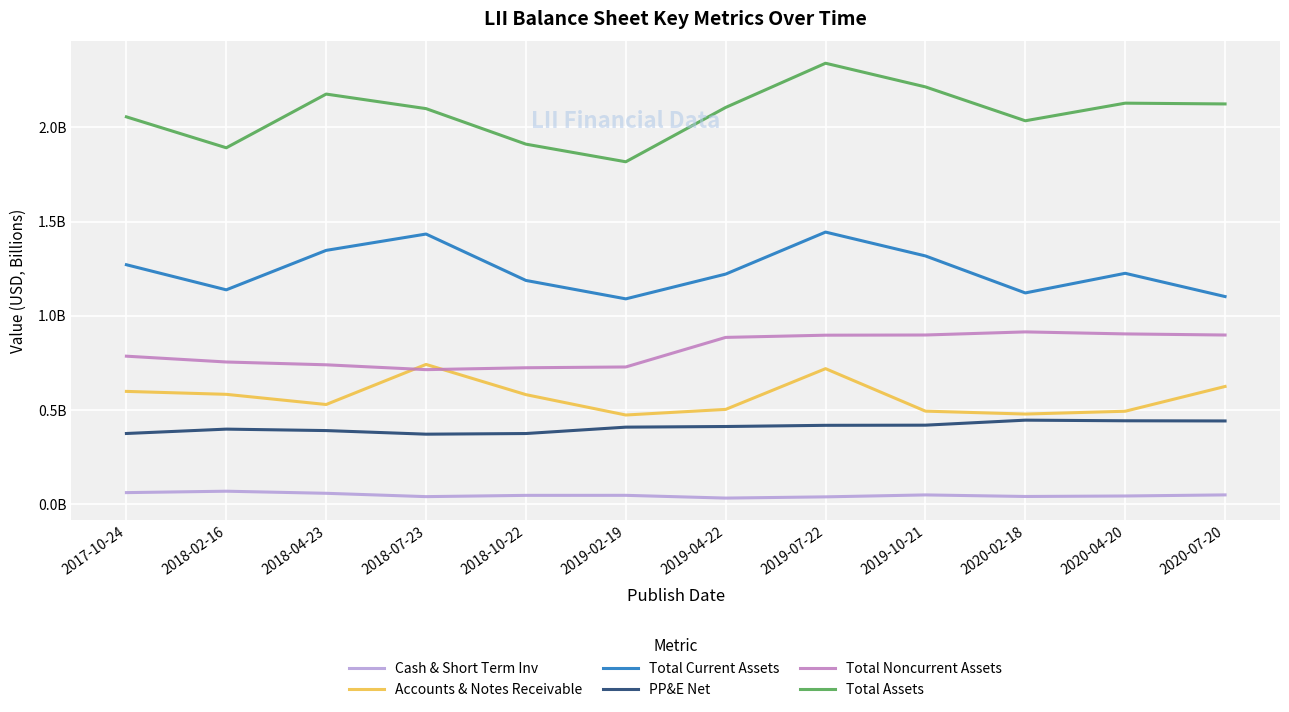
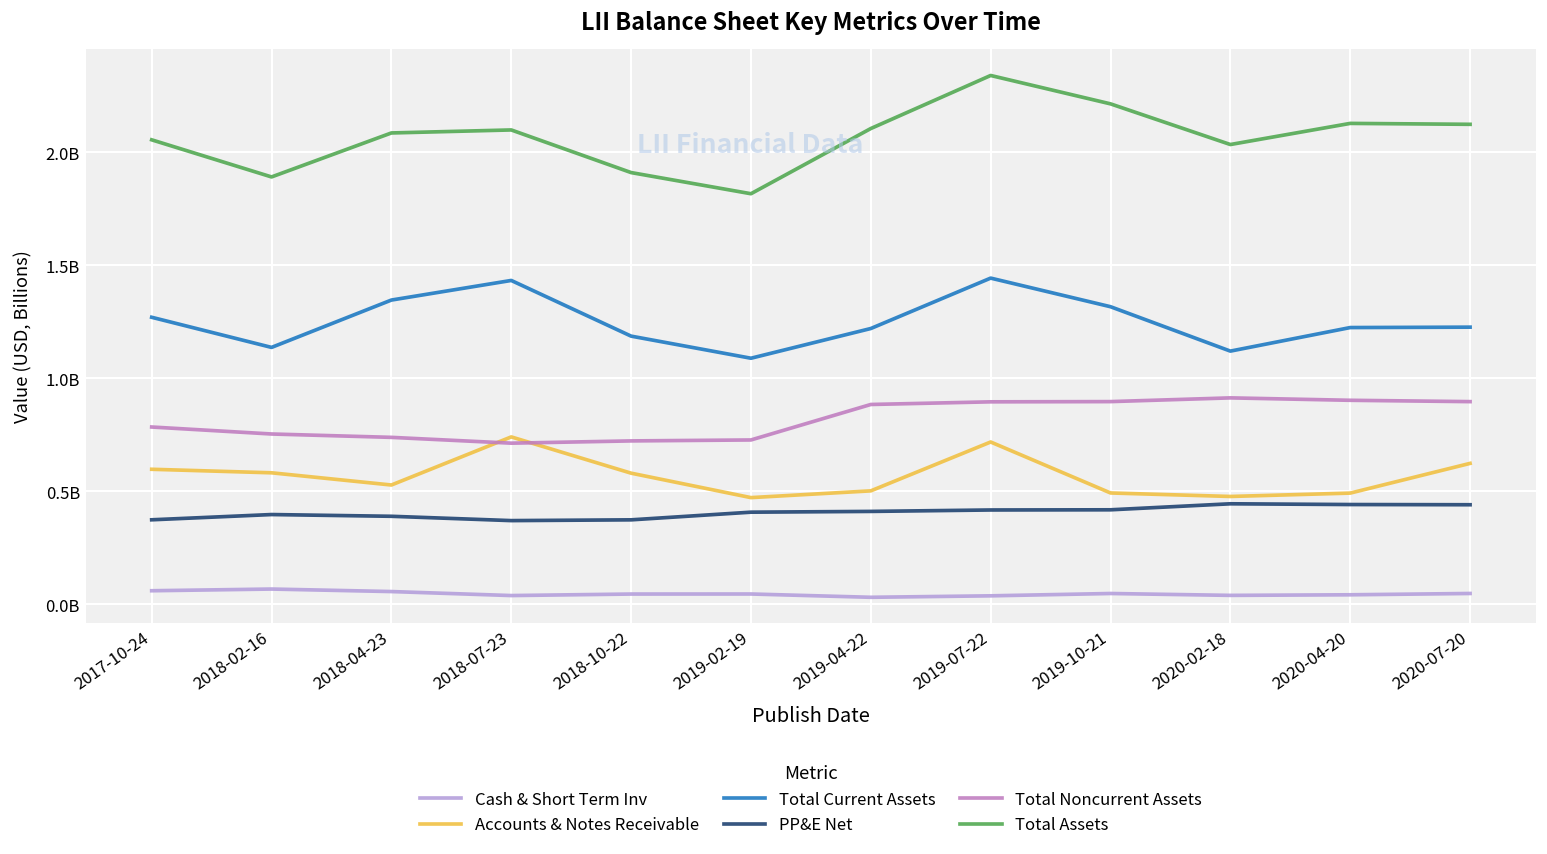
  {
    "Accounts & Notes Receivable": {
      "2017-10-24": 600000000,
      "2018-02-16": 580000000,
      "2018-04-23": 530000000,
      "2018-07-23": 740000000,
      "2018-10-22": 580000000,
      "2019-02-19": 470000000,
      "2019-04-22": 500000000,
      "2019-07-22": 720000000,
      "2019-10-21": 490000000,
      "2020-02-18": 480000000,
      "2020-04-20": 490000000,
      "2020-07-20": 620000000
    },
    "Total Current Assets": {
      "2017-10-24": 1270000000,
      "2018-02-16": 1140000000,
      "2018-04-23": 1350000000,
      "2018-07-23": 1430000000,
      "2018-10-22": 1190000000,
      "2019-02-19": 1090000000,
      "2019-04-22": 1220000000,
      "2019-07-22": 1440000000,
      "2019-10-21": 1320000000,
      "2020-02-18": 1120000000,
      "2020-04-20": 1230000000,
-     "2020-07-20": 1100000000
+     "2020-07-20": 1230000000
    },
    "PP&E Net": {
      "2017-10-24": 370000000,
      "2018-02-16": 400000000,
      "2018-04-23": 390000000,
      "2018-07-23": 370000000,
      "2018-10-22": 370000000,
      "2019-02-19": 410000000,
      "2019-04-22": 410000000,
      "2019-07-22": 420000000,
      "2019-10-21": 420000000,
      "2020-02-18": 450000000,
      "2020-04-20": 440000000,
      "2020-07-20": 440000000
    },
    "Total Assets": {
      "2017-10-24": 2060000000,
      "2018-02-16": 1890000000,
-     "2018-04-23": 2180000000,
+     "2018-04-23": 2090000000,
      "2018-07-23": 2100000000,
      "2018-10-22": 1910000000,
      "2019-02-19": 1820000000,
      "2019-04-22": 2110000000,
      "2019-07-22": 2340000000,
      "2019-10-21": 2210000000,
      "2020-02-18": 2030000000,
      "2020-04-20": 2130000000,
      "2020-07-20": 2120000000
    }
  }
